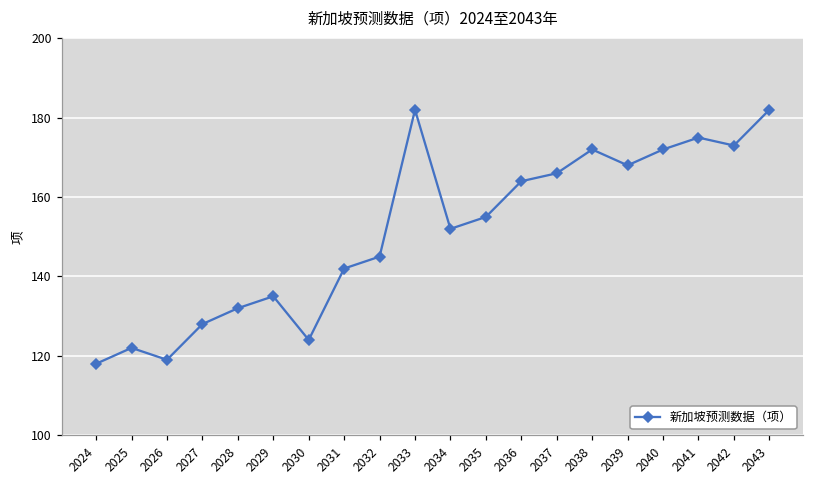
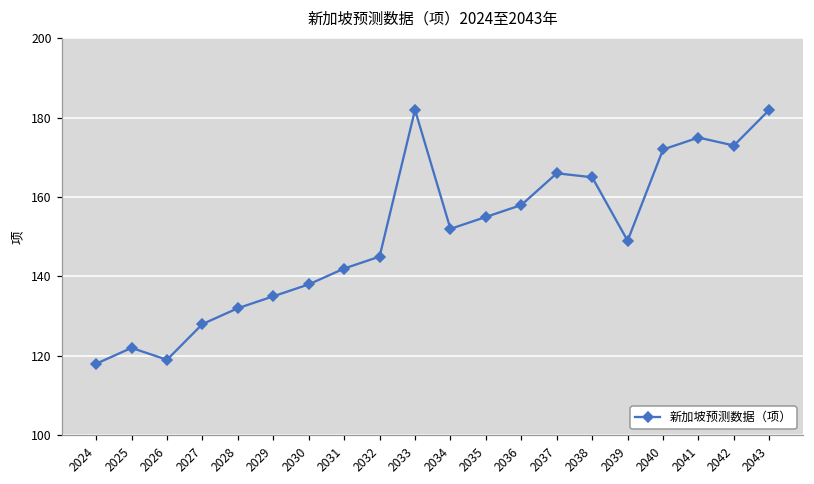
  {
    "2024": 118,
    "2025": 122,
    "2026": 119,
    "2027": 128,
    "2028": 132,
    "2029": 135,
-   "2030": 124,
+   "2030": 138,
    "2031": 142,
    "2032": 145,
    "2033": 182,
    "2034": 152,
    "2035": 155,
-   "2036": 164,
+   "2036": 158,
    "2037": 166,
-   "2038": 172,
-   "2039": 168,
+   "2038": 165,
+   "2039": 149,
    "2040": 172,
    "2041": 175,
    "2042": 173,
    "2043": 182
  }
